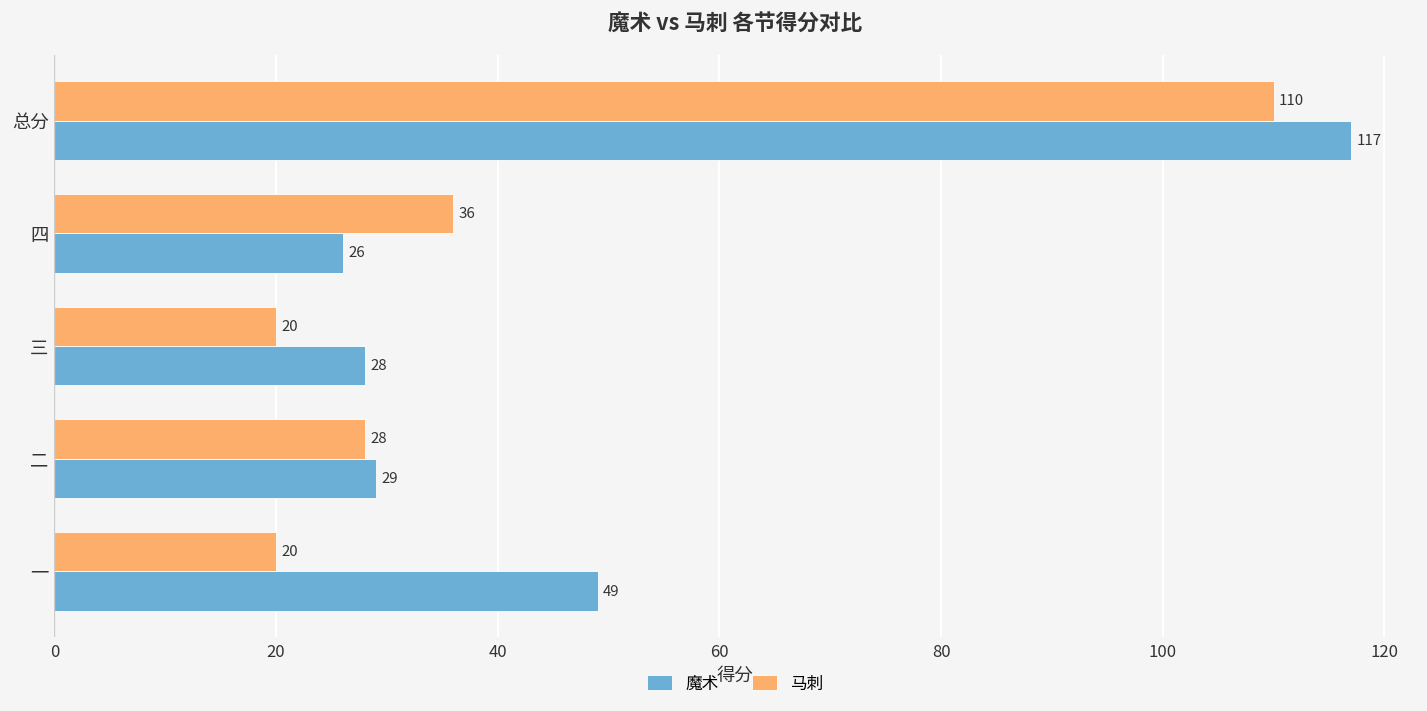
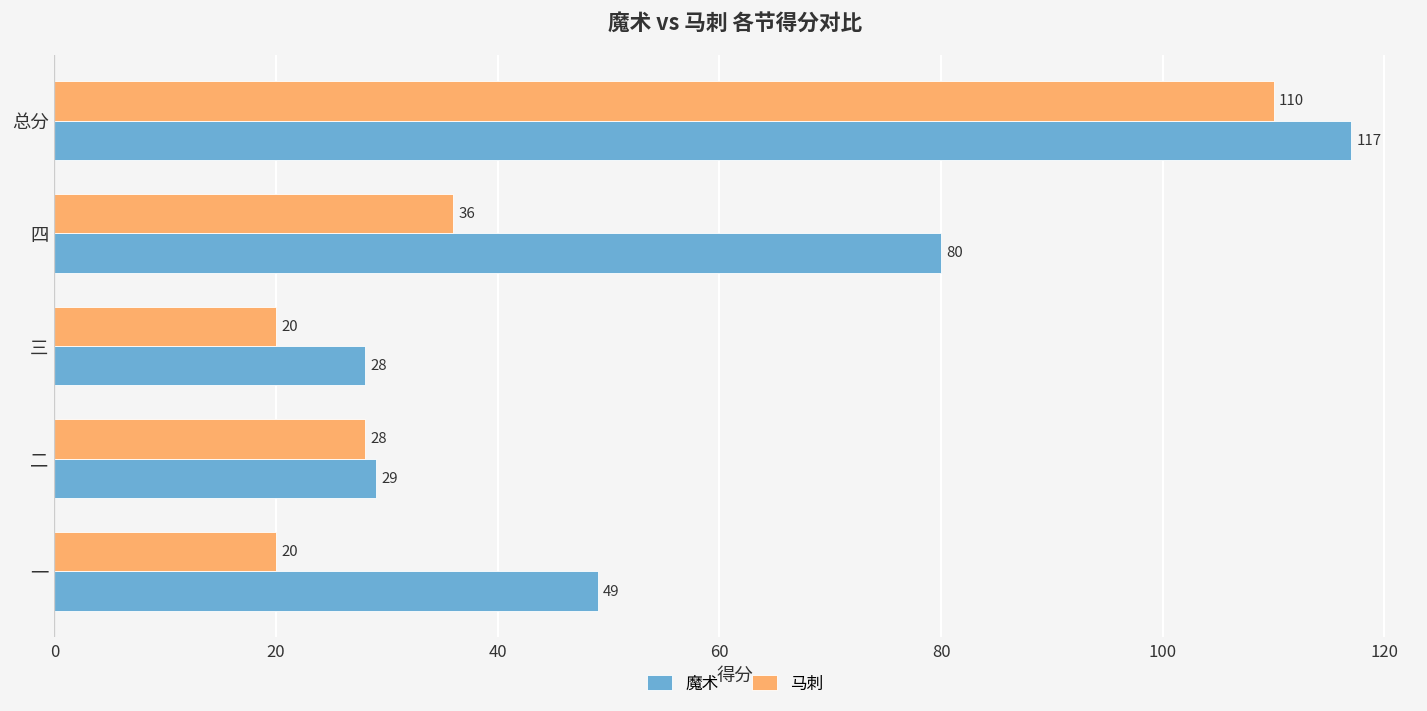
  {
    "魔术": {
      "总分": 117,
-     "四": 26,
+     "四": 80,
      "三": 28,
      "二": 29,
      "一": 49
    },
    "马刺": {
      "总分": 110,
      "四": 36,
      "三": 20,
      "二": 28,
      "一": 20
    }
  }
